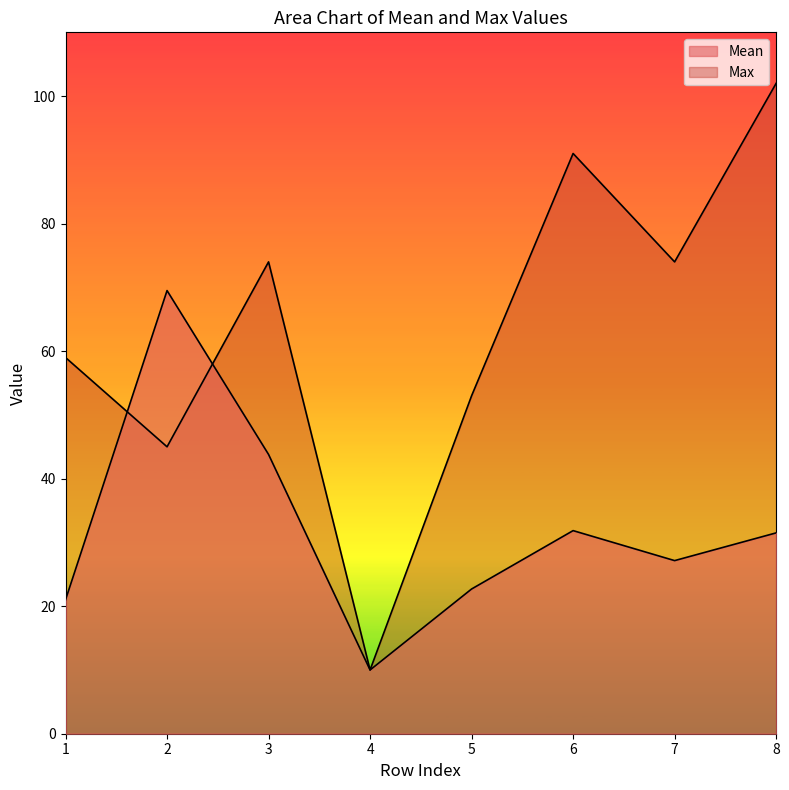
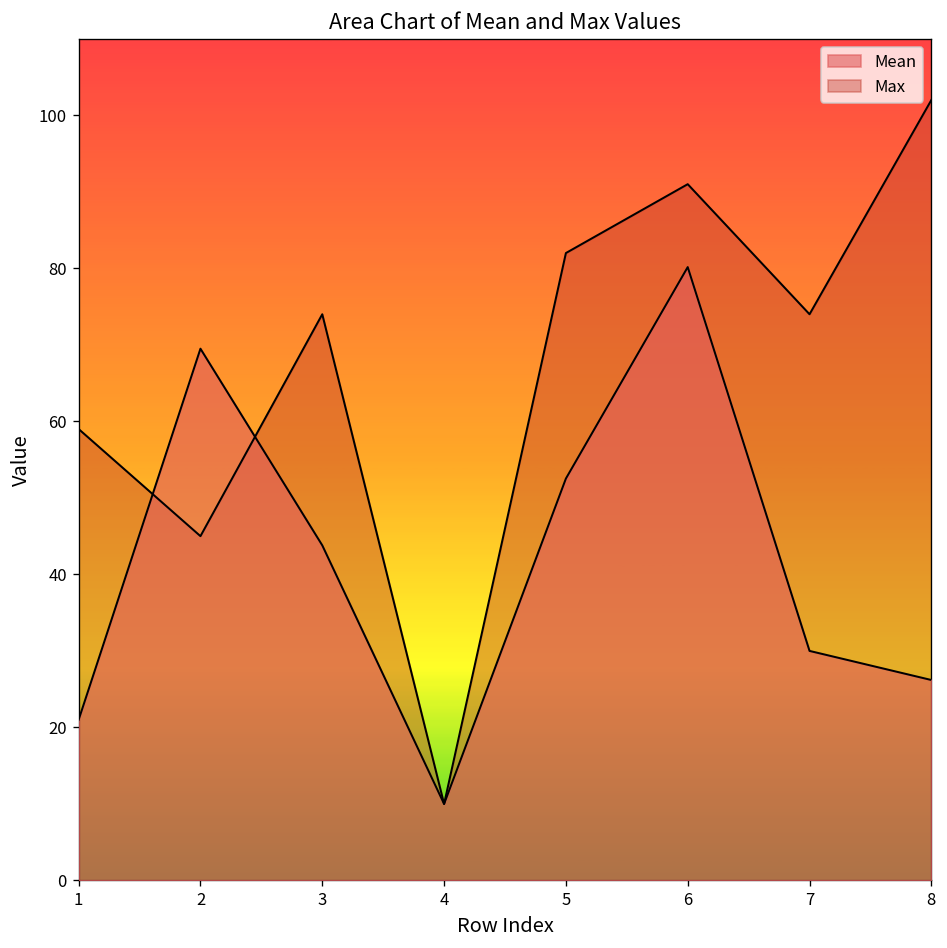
  {
    "Mean": {
      "1": 21,
      "2": 70,
      "3": 44,
-     "5": 23,
-     "6": 32,
-     "7": 27,
-     "8": 31
+     "5": 53,
+     "6": 80,
+     "7": 30,
+     "8": 26
    },
    "Max": {
      "1": 59,
      "2": 45,
      "3": 74,
-     "5": 53,
+     "5": 82,
      "6": 91,
      "7": 74,
      "8": 102
    }
  }
